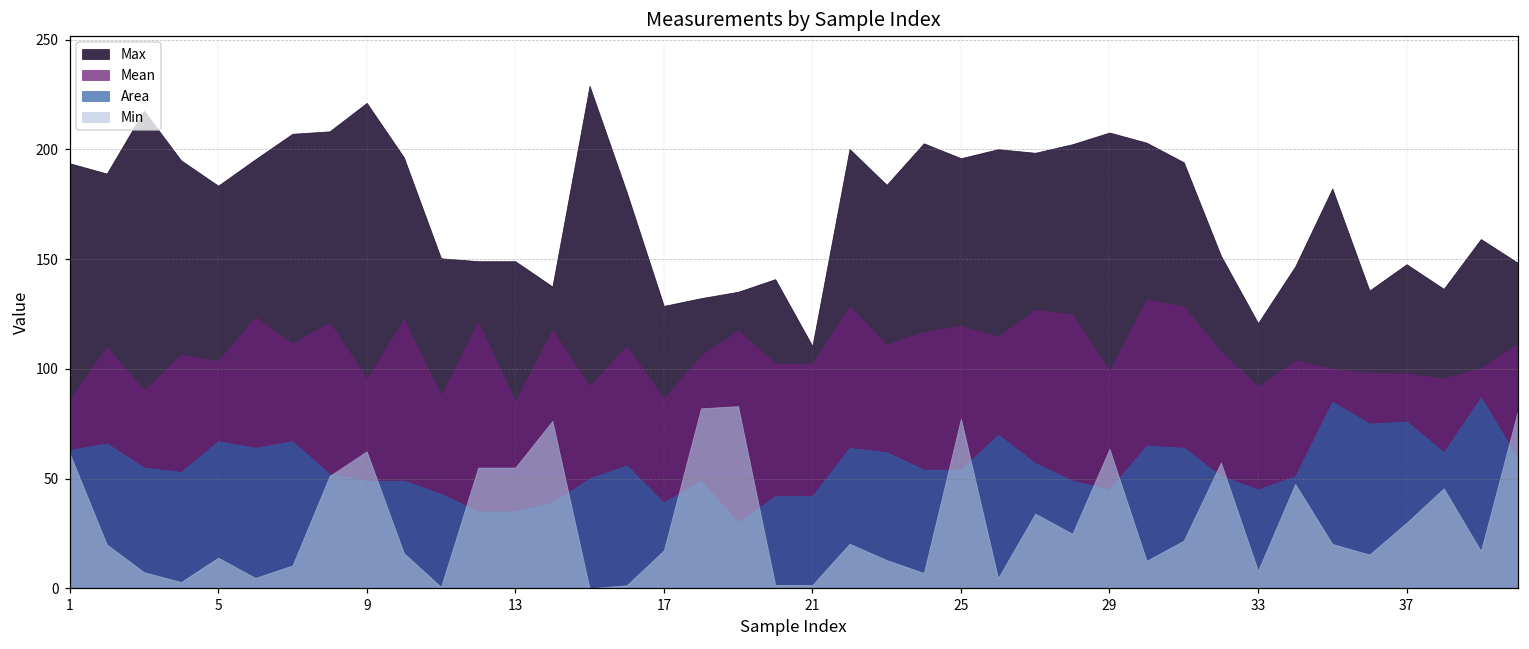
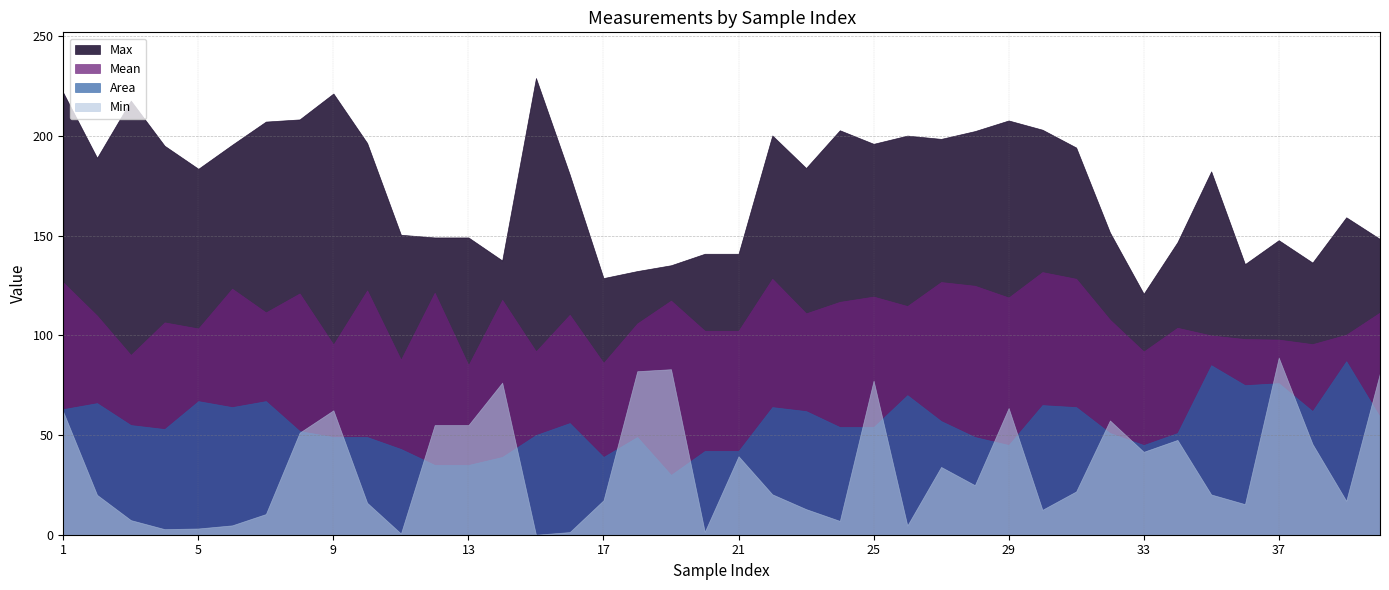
  {
    "Max": {
-     "1": 194,
+     "1": 222,
      "5": 183,
      "9": 221,
      "13": 149,
      "17": 129,
-     "21": 110,
+     "21": 141,
      "25": 196,
      "29": 208,
      "33": 121,
      "37": 148
    },
    "Mean": {
-     "1": 86,
+     "1": 126,
      "5": 103,
      "9": 95,
      "13": 85,
      "17": 86,
      "21": 102,
      "25": 119,
-     "29": 99,
+     "29": 119,
      "33": 92,
      "37": 98
    },
    "Area": {
      "1": 63,
      "5": 67,
      "9": 49,
      "13": 35,
      "17": 39,
      "21": 42,
      "25": 54,
      "29": 45,
      "33": 45,
      "37": 76
    },
    "Min": {
      "1": 62,
-     "5": 14,
+     "5": 3,
      "9": 62,
      "13": 55,
      "17": 17,
-     "21": 1,
+     "21": 39,
      "25": 77,
      "29": 64,
-     "33": 8,
-     "37": 30
+     "33": 42,
+     "37": 89
    }
  }
